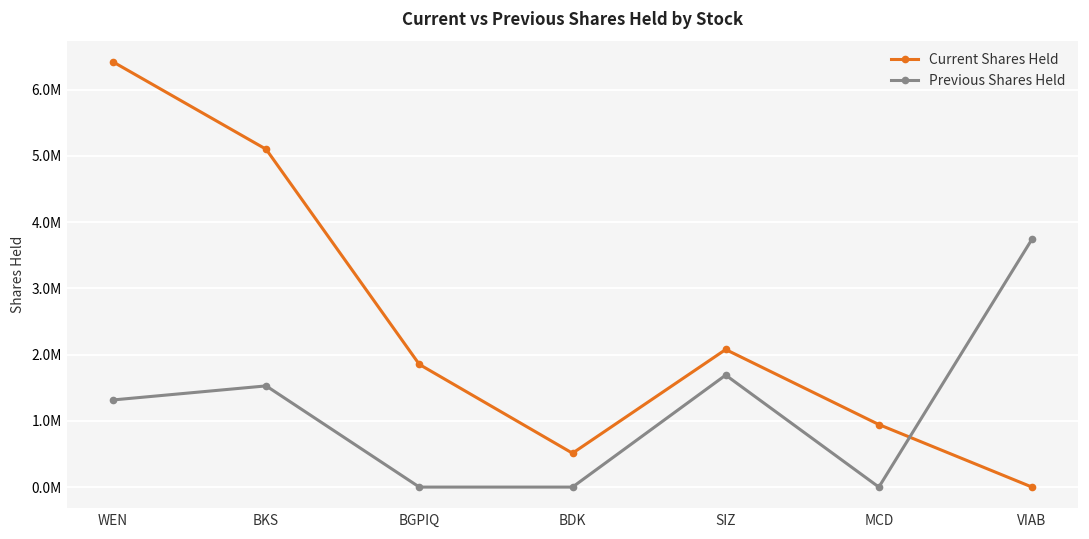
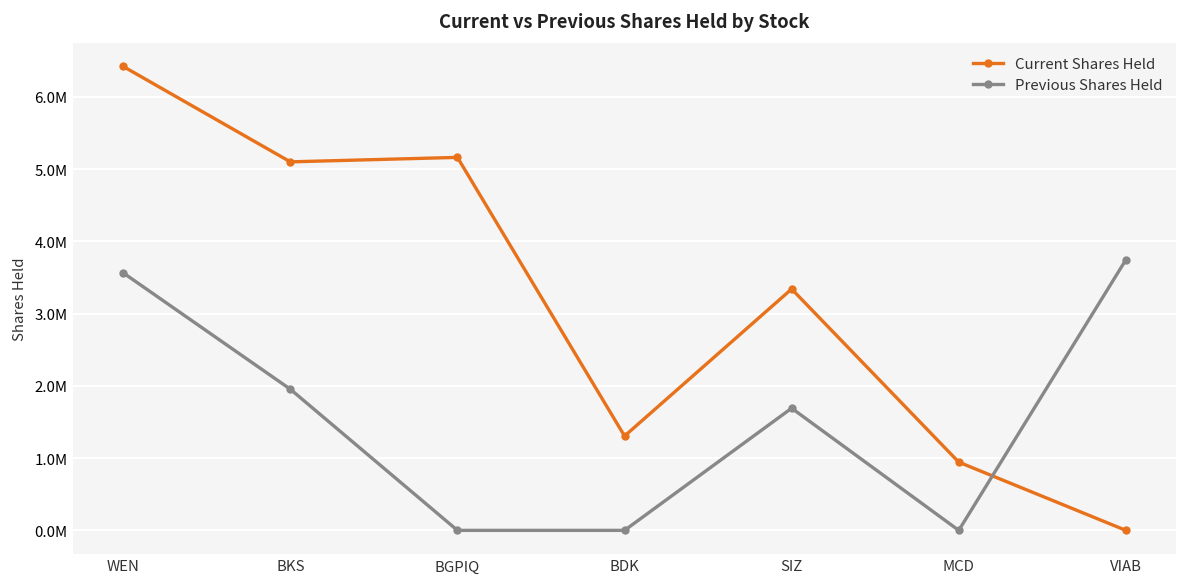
  {
    "Current Shares Held": {
      "WEN": 6400000,
      "BKS": 5100000,
-     "BGPIQ": 1900000,
-     "BDK": 500000,
-     "SIZ": 2100000,
+     "BGPIQ": 5200000,
+     "BDK": 1300000,
+     "SIZ": 3300000,
      "MCD": 900000,
      "VIAB": 0
    },
    "Previous Shares Held": {
-     "WEN": 1300000,
-     "BKS": 1500000,
+     "WEN": 3600000,
+     "BKS": 2000000,
      "BGPIQ": 0,
      "BDK": 0,
      "SIZ": 1700000,
      "MCD": 0,
      "VIAB": 3700000
    }
  }
